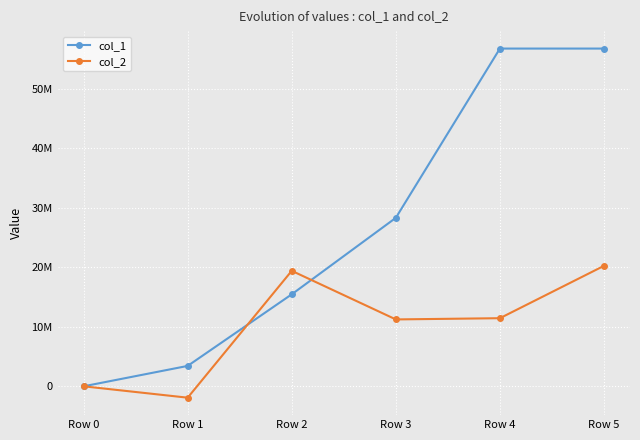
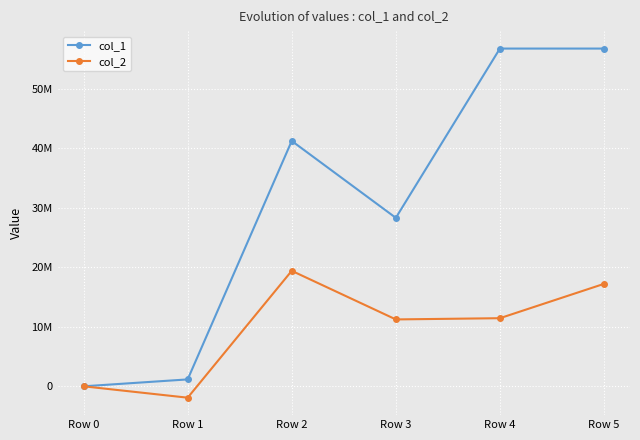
  {
    "col_1": {
-     "Row 1": 3000000,
-     "Row 2": 15000000,
+     "Row 1": 1000000,
+     "Row 2": 41000000,
      "Row 3": 28000000,
      "Row 4": 57000000,
      "Row 5": 57000000
    },
    "col_2": {
      "Row 1": -2000000,
      "Row 2": 19000000,
      "Row 3": 11000000,
      "Row 4": 11000000,
-     "Row 5": 20000000
+     "Row 5": 17000000
    }
  }
